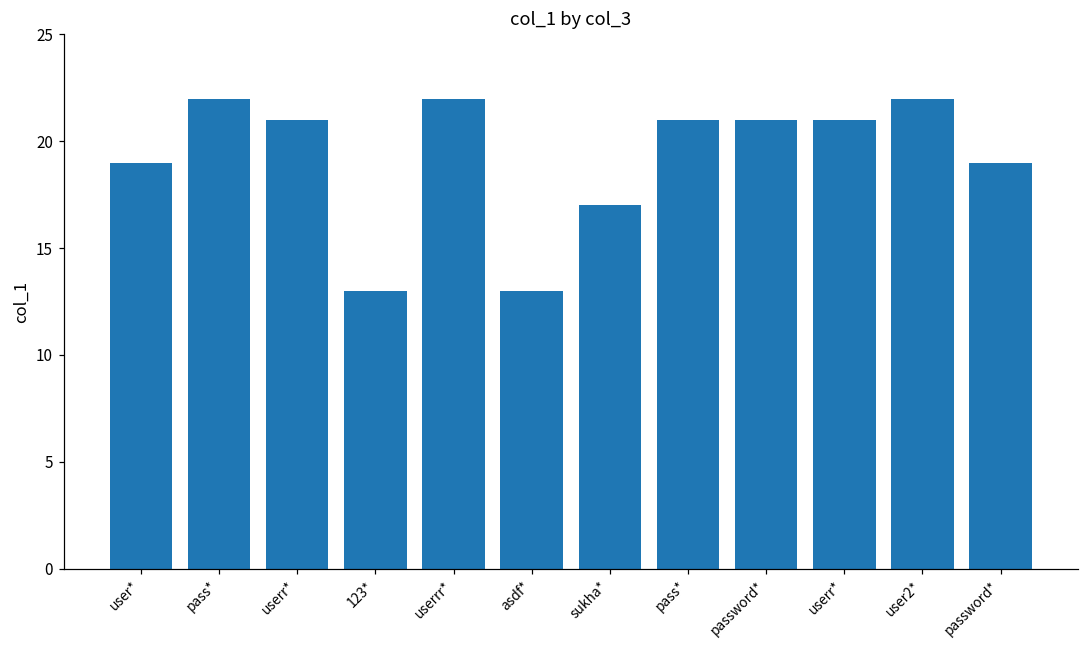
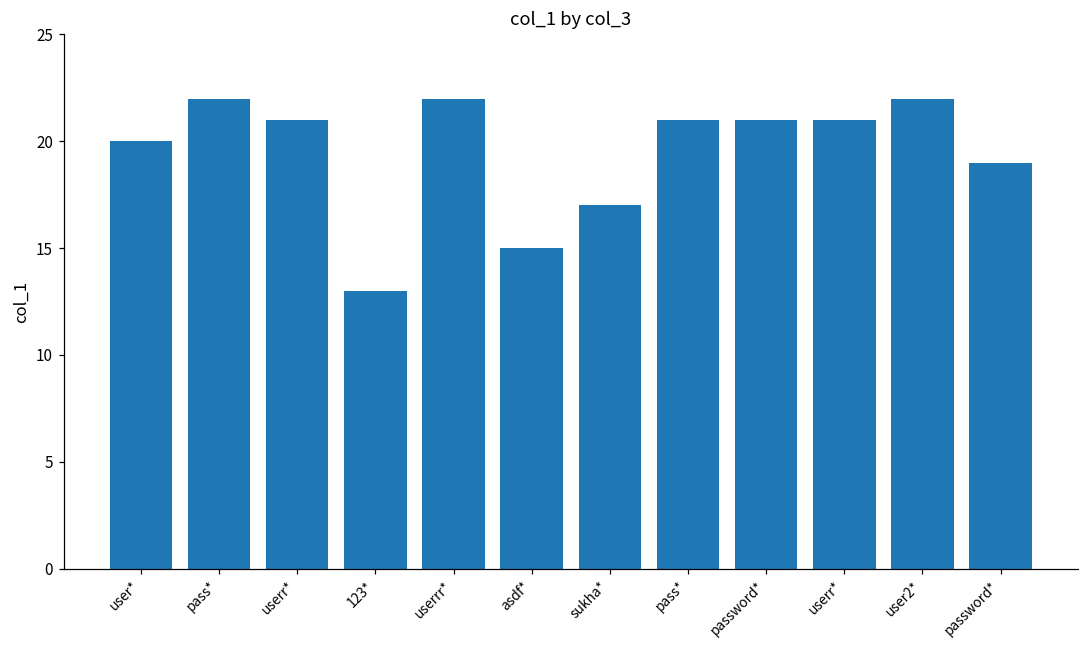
  {
-   "user*": 19,
+   "user*": 20,
    "123*": 13,
    "userrr*": 22,
-   "asdf*": 13,
+   "asdf*": 15,
    "sukha*": 17,
    "user2*": 22
  }
